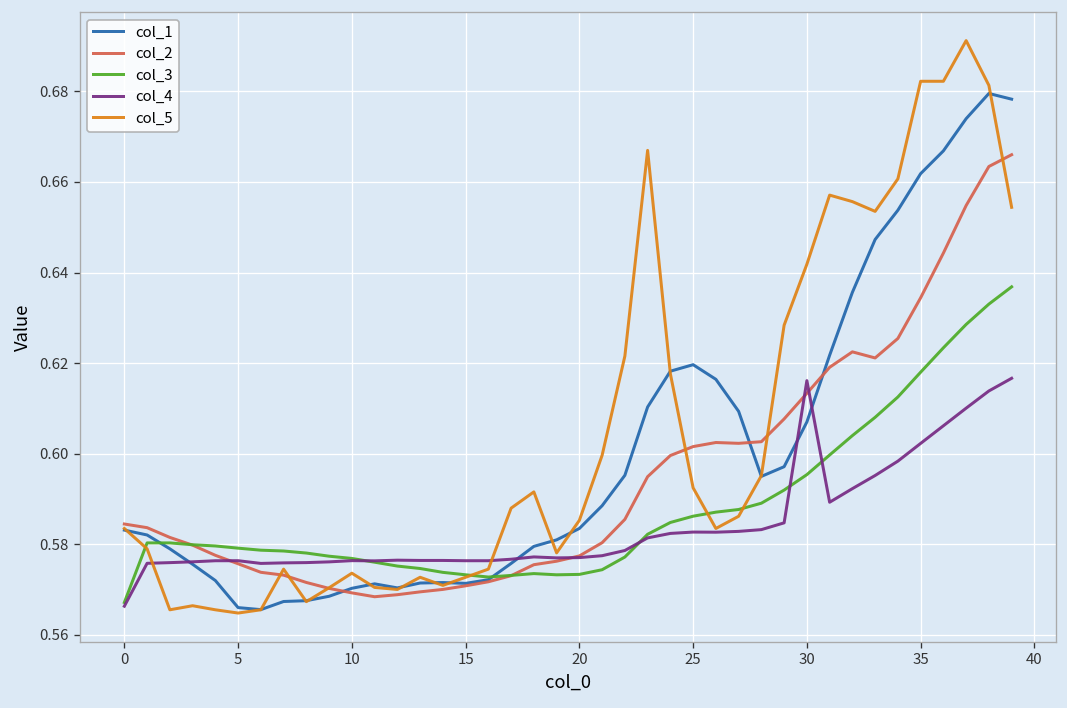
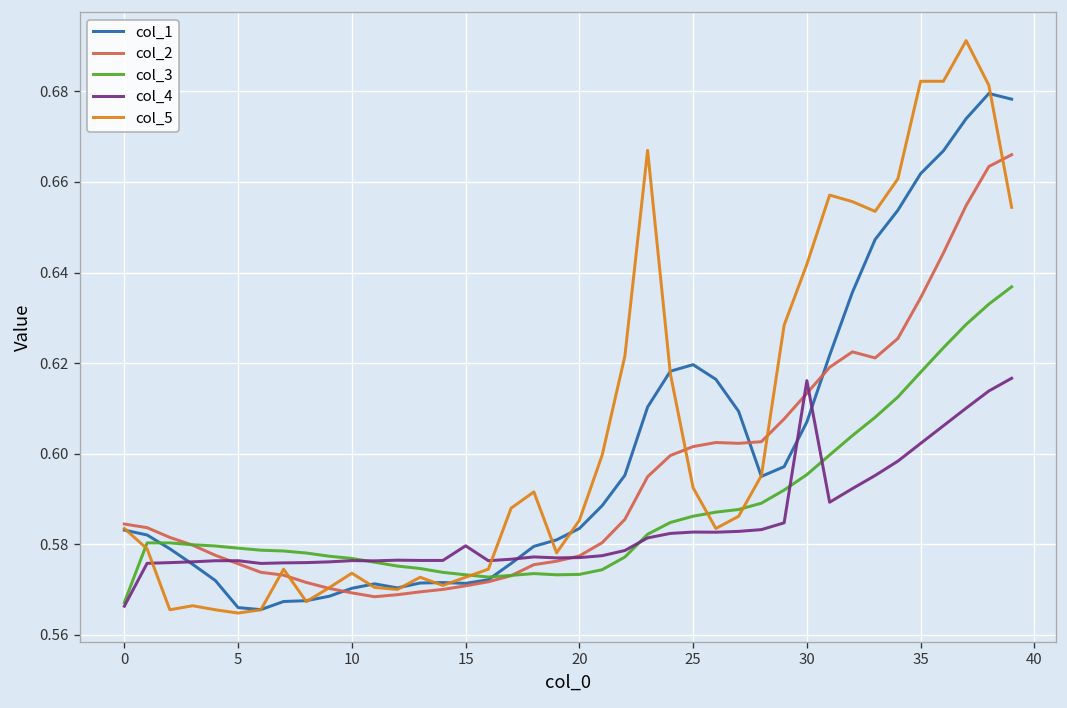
  {
    "col_1": {
      "5": 0.566,
      "10": 0.570,
      "20": 0.583,
      "25": 0.620,
      "30": 0.607,
      "35": 0.662
    },
    "col_2": {
      "0": 0.584,
      "10": 0.569,
      "25": 0.602,
      "30": 0.613,
      "35": 0.634
    },
    "col_3": {
      "0": 0.567,
      "5": 0.579,
      "20": 0.573,
      "25": 0.586,
      "30": 0.595,
      "35": 0.618
    },
    "col_4": {
      "0": 0.566,
-     "15": 0.576,
+     "15": 0.580,
      "25": 0.583,
      "30": 0.616,
      "35": 0.602
    },
    "col_5": {
      "5": 0.565,
      "10": 0.574,
      "20": 0.585,
      "25": 0.592,
      "30": 0.642,
      "35": 0.682
    }
  }
